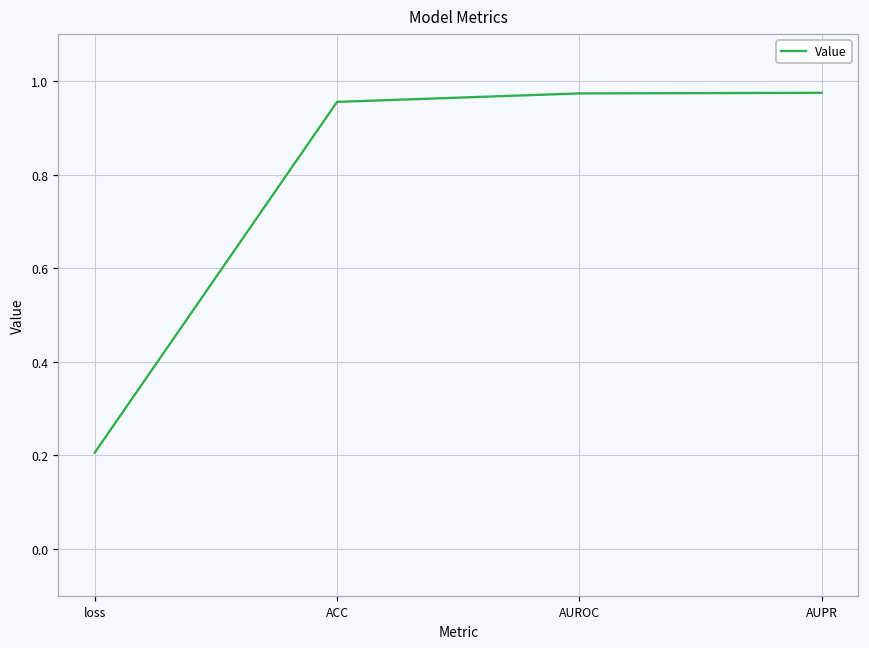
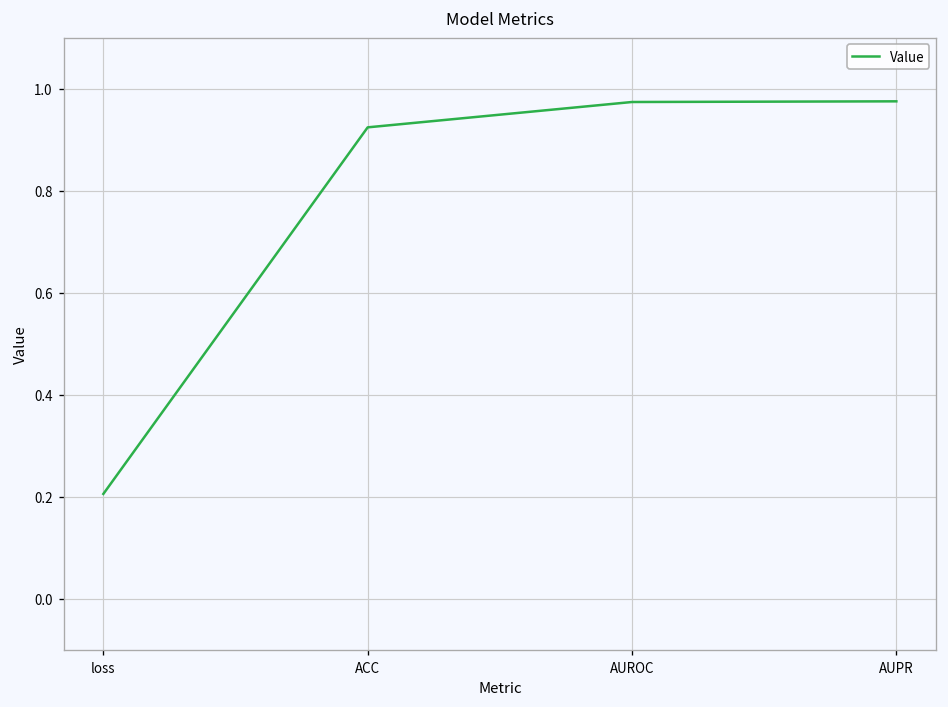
  {
    "loss": 0.21,
-   "ACC": 0.96,
+   "ACC": 0.92,
    "AUROC": 0.97,
    "AUPR": 0.97
  }
